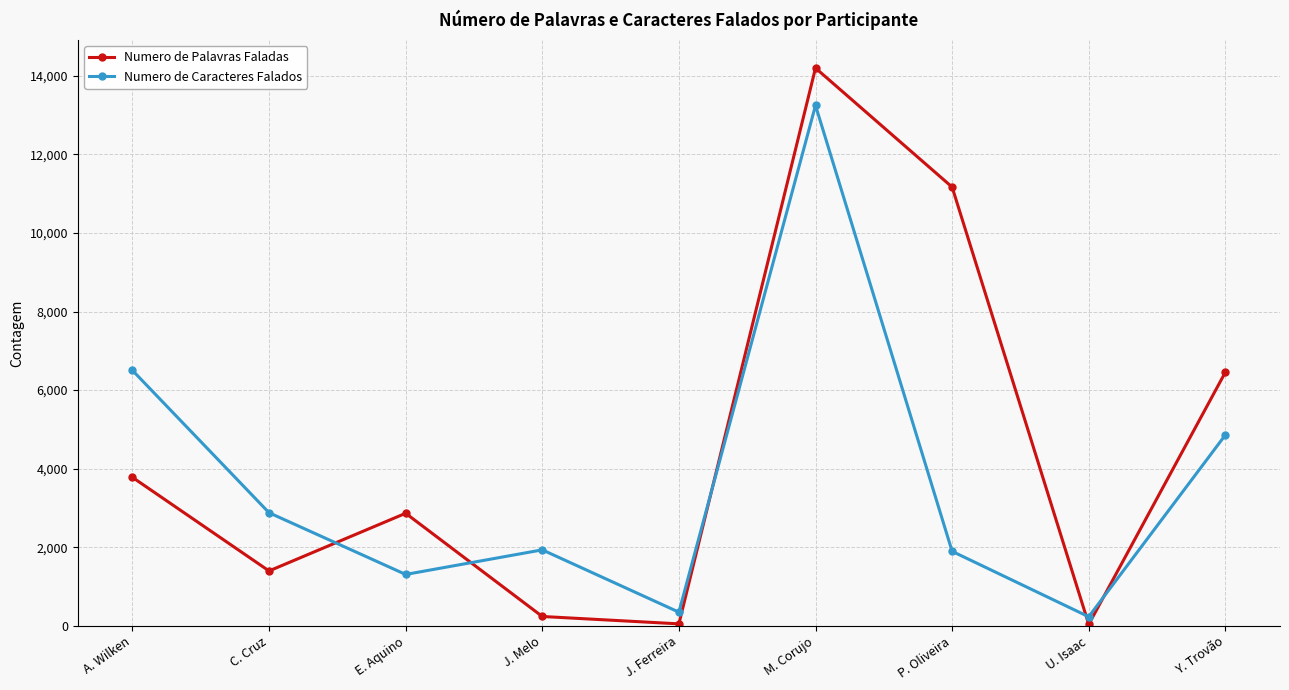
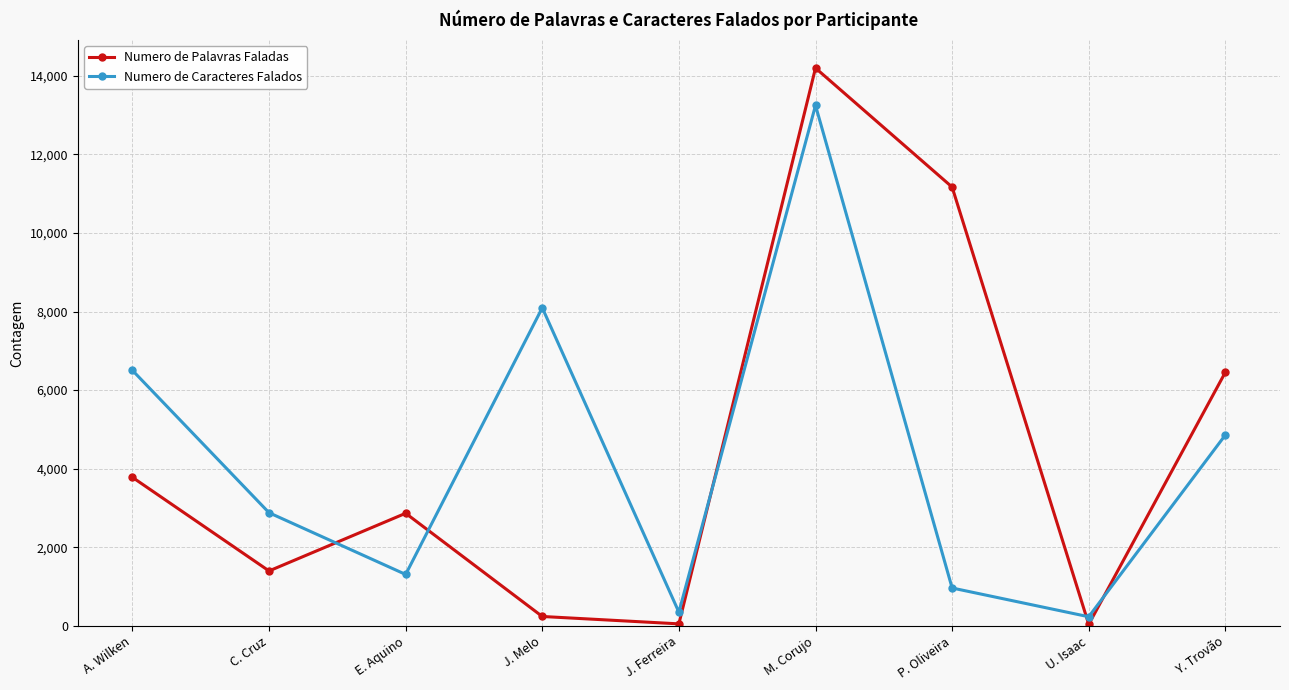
  {
    "Numero de Palavras Faladas": {
      "A. Wilken": "3,800",
      "C. Cruz": "1,400",
      "E. Aquino": "2,900",
      "J. Melo": "200",
      "J. Ferreira": "0",
      "M. Corujo": "14,200",
      "P. Oliveira": "11,200",
      "U. Isaac": "0",
      "Y. Trovão": "6,500"
    },
    "Numero de Caracteres Falados": {
      "A. Wilken": "6,500",
      "C. Cruz": "2,900",
      "E. Aquino": "1,300",
-     "J. Melo": "1,900",
+     "J. Melo": "8,100",
      "J. Ferreira": "300",
      "M. Corujo": "13,200",
-     "P. Oliveira": "1,900",
+     "P. Oliveira": "1,000",
      "U. Isaac": "200",
      "Y. Trovão": "4,900"
    }
  }
